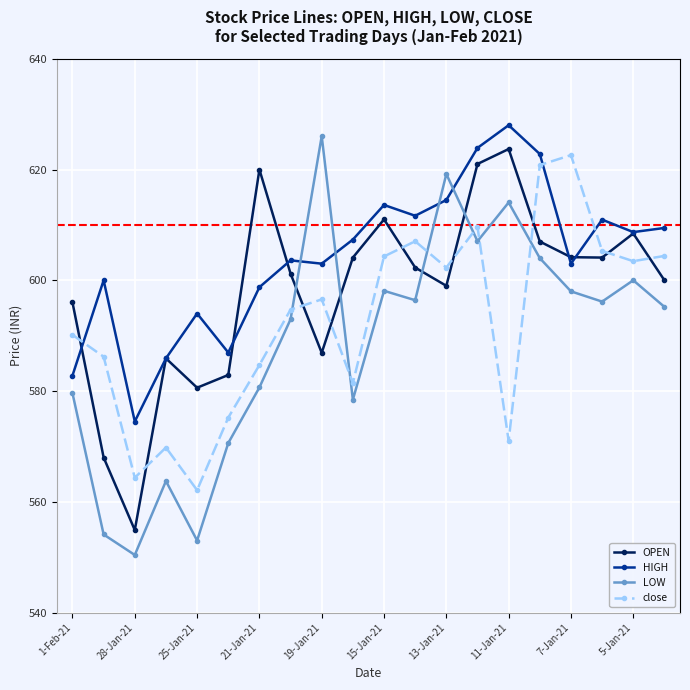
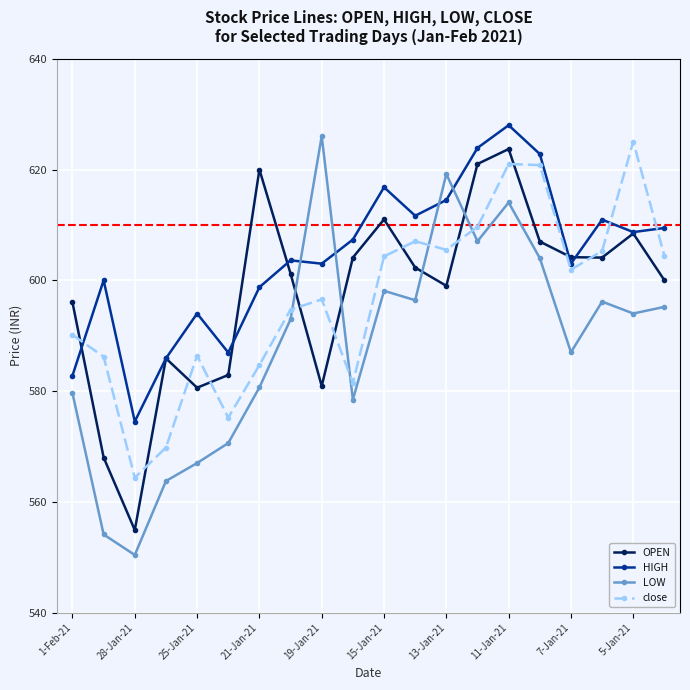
  {
    "OPEN": {
      "1-Feb-21": 596,
      "28-Jan-21": 555,
      "25-Jan-21": 581,
      "21-Jan-21": 620,
-     "19-Jan-21": 587,
+     "19-Jan-21": 581,
      "15-Jan-21": 611,
      "13-Jan-21": 599,
      "11-Jan-21": 624,
      "7-Jan-21": 604
    },
    "HIGH": {
      "1-Feb-21": 583,
      "28-Jan-21": 575,
      "25-Jan-21": 594,
      "21-Jan-21": 599,
      "19-Jan-21": 603,
-     "15-Jan-21": 614,
+     "15-Jan-21": 617,
      "13-Jan-21": 615,
      "11-Jan-21": 628,
      "7-Jan-21": 603
    },
    "LOW": {
      "1-Feb-21": 580,
      "28-Jan-21": 550,
-     "25-Jan-21": 553,
+     "25-Jan-21": 567,
      "21-Jan-21": 581,
      "19-Jan-21": 626,
      "15-Jan-21": 598,
      "13-Jan-21": 619,
      "11-Jan-21": 614,
-     "7-Jan-21": 598,
-     "5-Jan-21": 600
+     "7-Jan-21": 587,
+     "5-Jan-21": 594
    },
    "close": {
      "1-Feb-21": 590,
      "28-Jan-21": 564,
-     "25-Jan-21": 562,
+     "25-Jan-21": 586,
      "21-Jan-21": 585,
      "19-Jan-21": 597,
      "15-Jan-21": 604,
-     "13-Jan-21": 602,
-     "11-Jan-21": 571,
-     "7-Jan-21": 623,
-     "5-Jan-21": 603
+     "13-Jan-21": 606,
+     "11-Jan-21": 621,
+     "7-Jan-21": 602,
+     "5-Jan-21": 625
    }
  }
